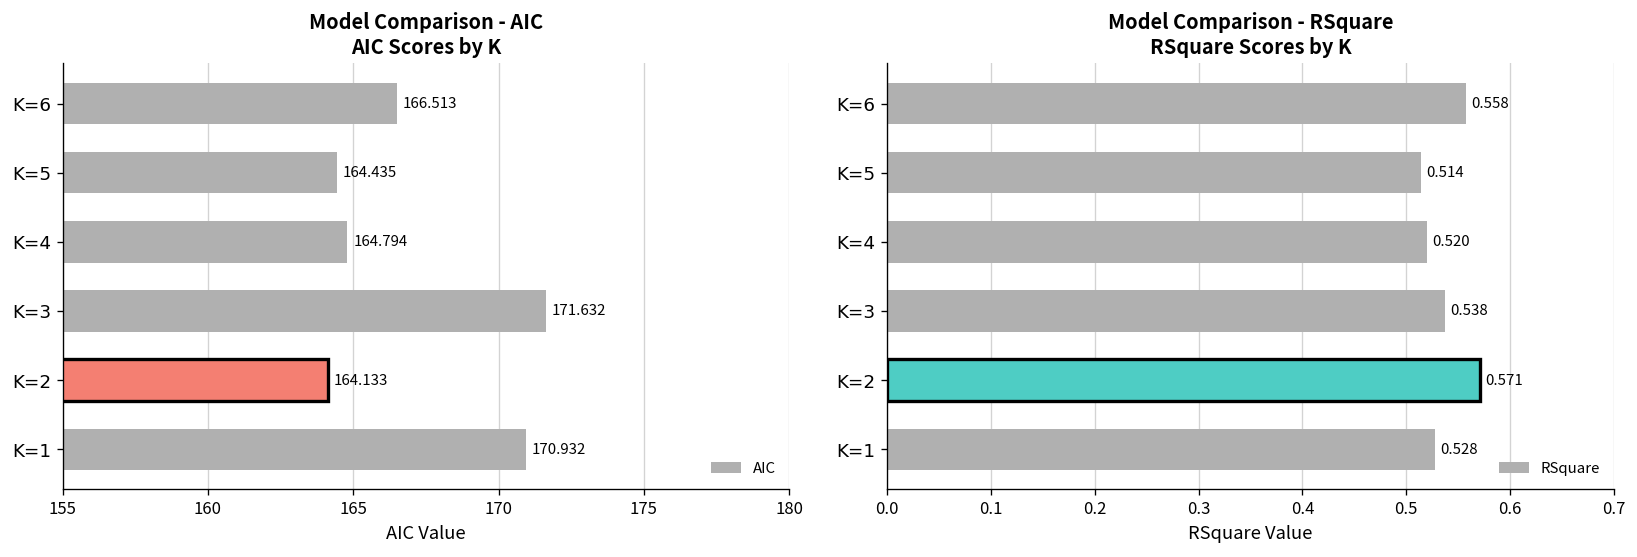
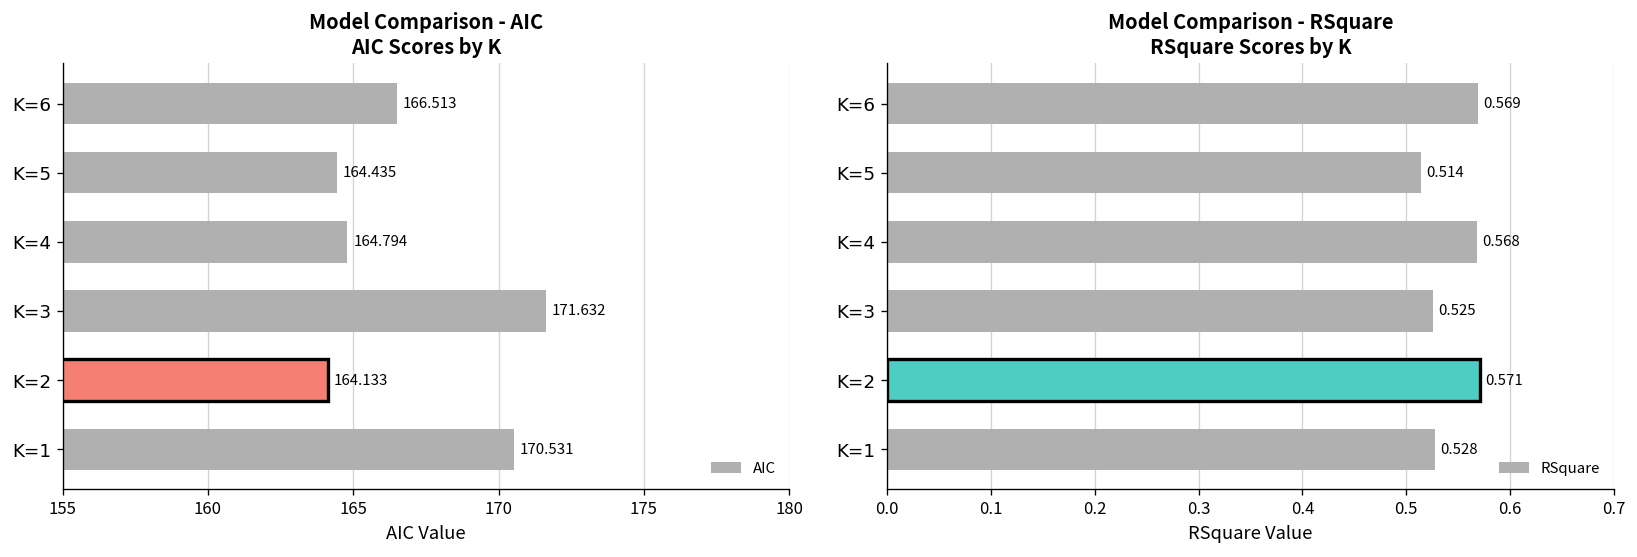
  {
    "Model Comparison - AIC AIC Scores by K": {
      "K=6": 166.513,
      "K=5": 164.435,
      "K=4": 164.794,
      "K=3": 171.632,
      "K=2": 164.133,
-     "K=1": 170.932
+     "K=1": 170.531
    },
    "Model Comparison - RSquare RSquare Scores by K": {
-     "K=6": 0.558,
+     "K=6": 0.569,
      "K=5": 0.514,
-     "K=4": 0.520,
-     "K=3": 0.538,
+     "K=4": 0.568,
+     "K=3": 0.525,
      "K=2": 0.571,
      "K=1": 0.528
    }
  }
